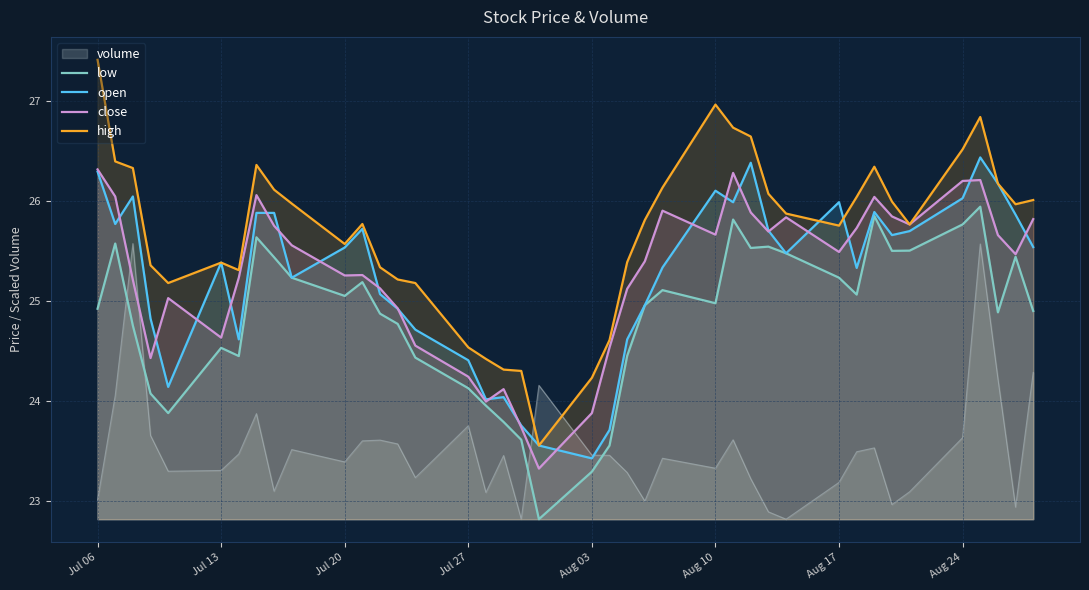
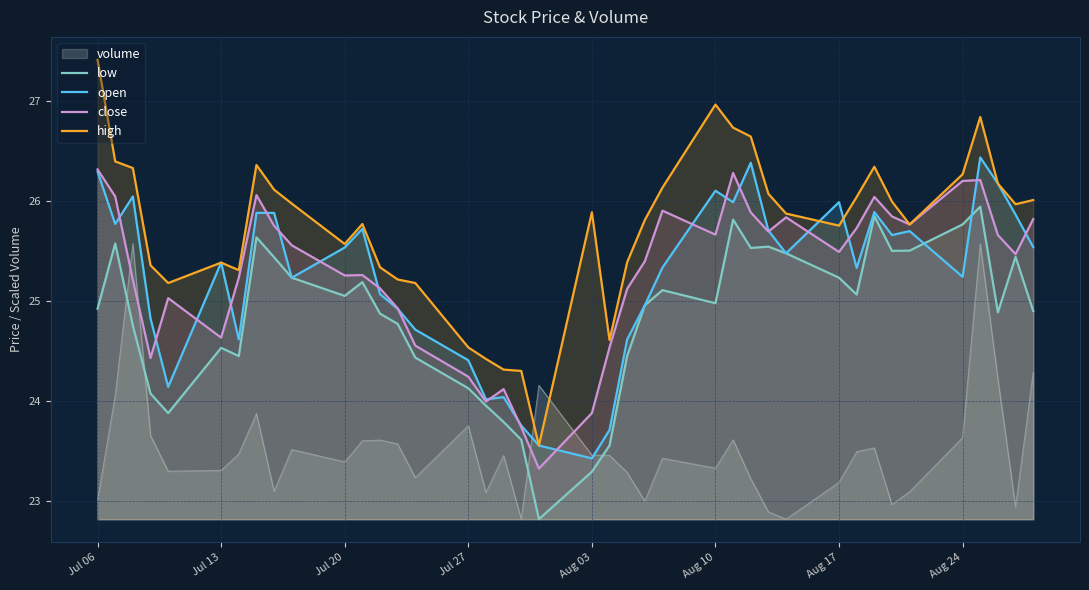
  {
    "open": {
      "Jul 20": 25.5,
      "Jul 27": 24.4,
      "Aug 03": 23.4,
      "Aug 10": 26.1,
      "Aug 17": 26.0,
-     "Aug 24": 26.0
+     "Aug 24": 25.2
    },
    "high": {
      "Jul 20": 25.6,
      "Jul 27": 24.5,
-     "Aug 03": 24.2,
+     "Aug 03": 25.9,
      "Aug 10": 27.0,
      "Aug 17": 25.8,
-     "Aug 24": 26.5
+     "Aug 24": 26.3
    }
  }
